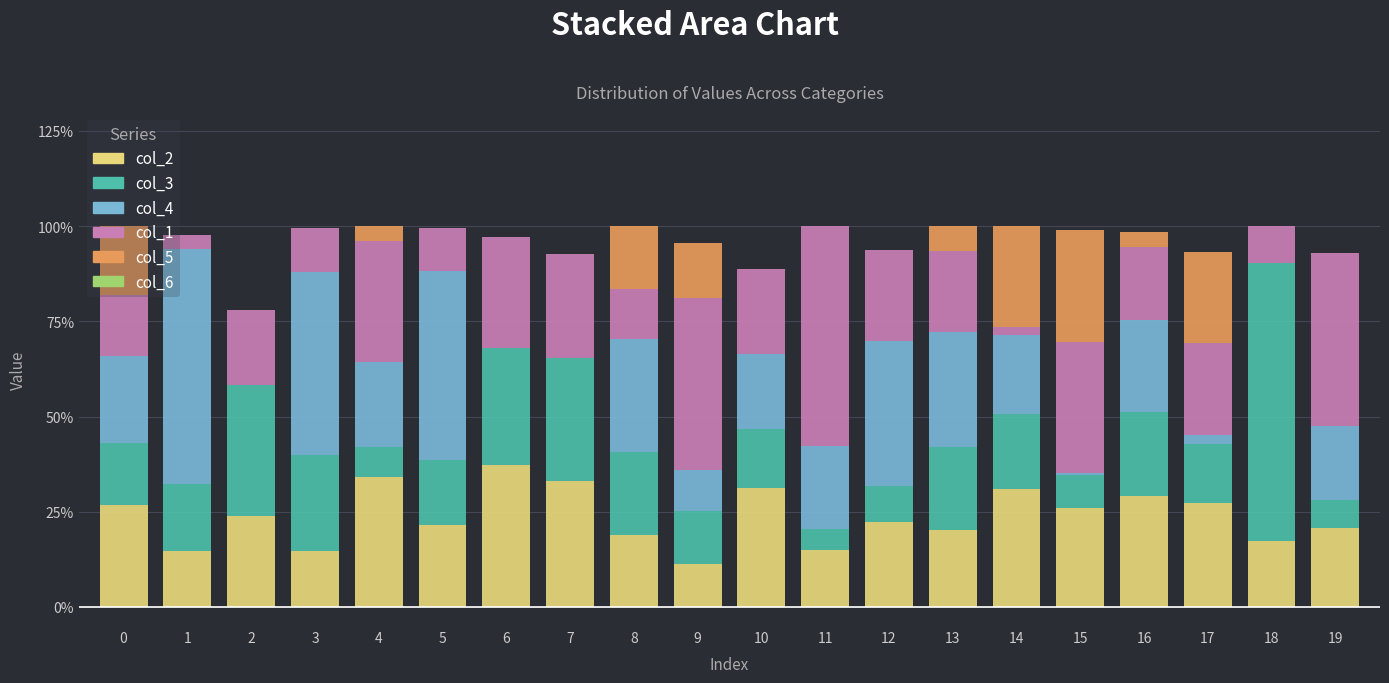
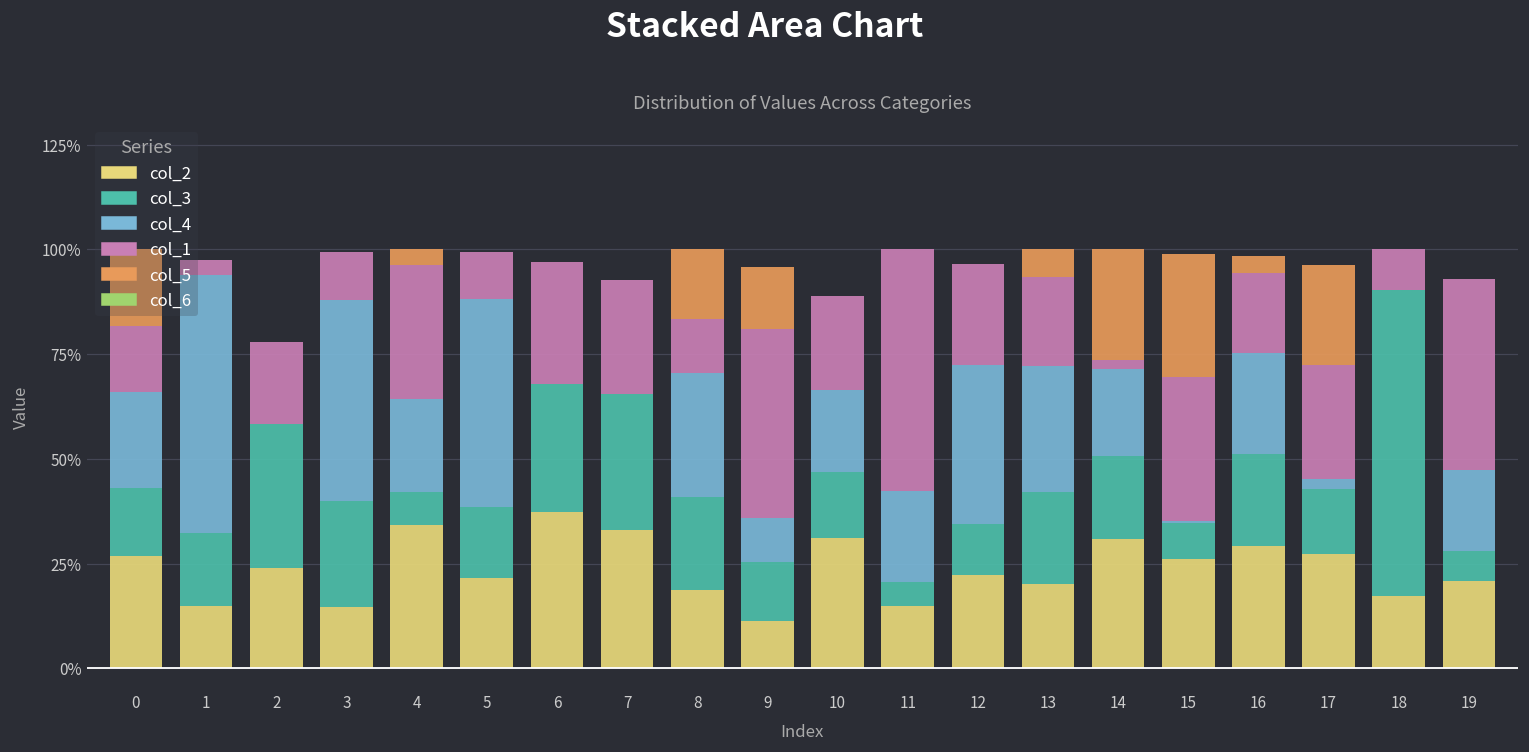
  {
    "col_2": {
      "0": "27%",
      "1": "15%",
      "2": "24%",
      "3": "15%",
      "4": "34%",
      "5": "22%",
      "6": "37%",
      "7": "33%",
      "8": "19%",
      "9": "11%",
      "10": "31%",
      "11": "15%",
      "12": "22%",
      "13": "20%",
      "14": "31%",
      "15": "26%",
      "16": "29%",
      "17": "27%",
      "18": "17%",
      "19": "21%"
    },
    "col_3": {
      "0": "16%",
      "1": "17%",
      "2": "34%",
      "3": "25%",
      "4": "8%",
      "5": "17%",
      "6": "31%",
      "7": "32%",
      "8": "22%",
      "9": "14%",
      "10": "16%",
      "11": "6%",
-     "12": "10%",
+     "12": "12%",
      "13": "22%",
      "14": "20%",
      "15": "9%",
      "16": "22%",
      "17": "16%",
      "18": "73%",
      "19": "7%"
    },
    "col_4": {
      "0": "23%",
      "1": "62%",
      "2": "0%",
      "3": "48%",
      "4": "22%",
      "5": "50%",
      "6": "0%",
      "7": "0%",
      "8": "30%",
      "9": "11%",
      "10": "20%",
      "11": "22%",
      "12": "38%",
      "13": "30%",
      "14": "21%",
      "16": "24%",
      "17": "2%",
      "18": "0%",
      "19": "19%"
    },
    "col_1": {
      "1": "4%",
      "2": "20%",
      "3": "11%",
      "4": "32%",
      "5": "11%",
      "6": "29%",
      "7": "27%",
      "8": "13%",
      "9": "45%",
      "10": "22%",
      "11": "58%",
      "12": "24%",
      "13": "21%",
      "14": "2%",
      "15": "34%",
      "16": "19%",
-     "17": "24%",
+     "17": "27%",
      "18": "10%",
      "19": "46%"
    },
    "col_6": {
      "1": "0%",
      "2": "0%",
      "3": "0%",
      "5": "0%",
      "6": "0%",
      "7": "0%",
      "10": "0%",
      "11": "0%",
      "12": "0%",
      "18": "0%",
      "19": "0%"
    }
  }
